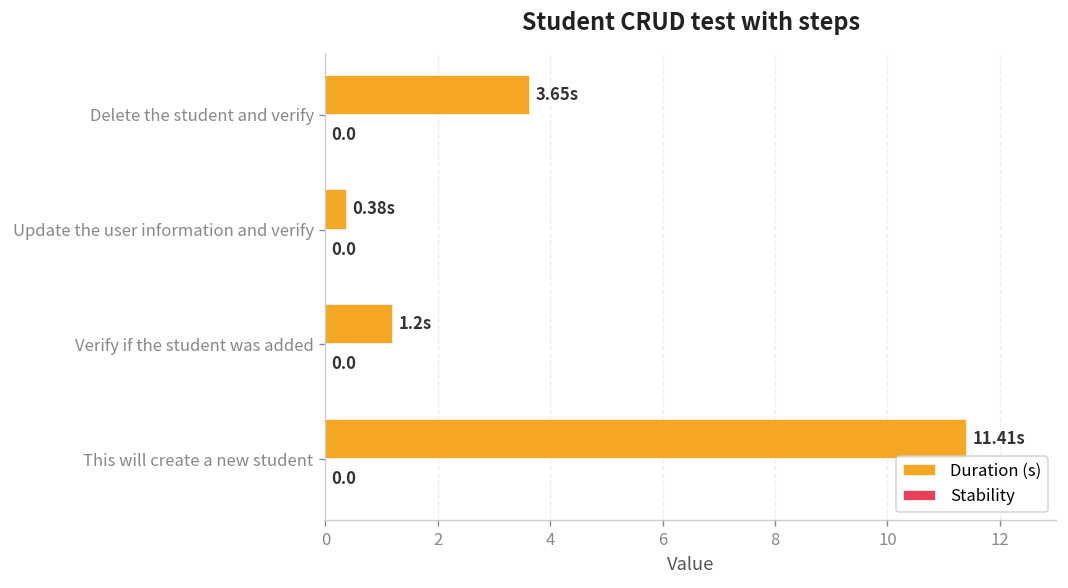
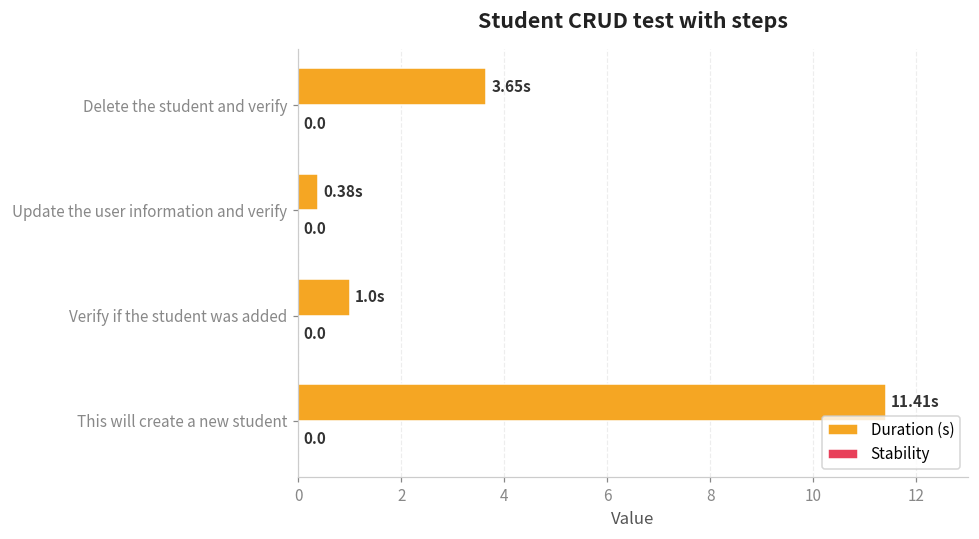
  {
    "Duration (s)": {
      "Delete the student and verify": "3.65s",
      "Update the user information and verify": "0.38s",
-     "Verify if the student was added": "1.2s",
+     "Verify if the student was added": "1.0s",
      "This will create a new student": "11.41s"
    },
    "Stability": {
      "Delete the student and verify": "0.0",
      "Update the user information and verify": "0.0",
      "Verify if the student was added": "0.0",
      "This will create a new student": "0.0"
    }
  }
